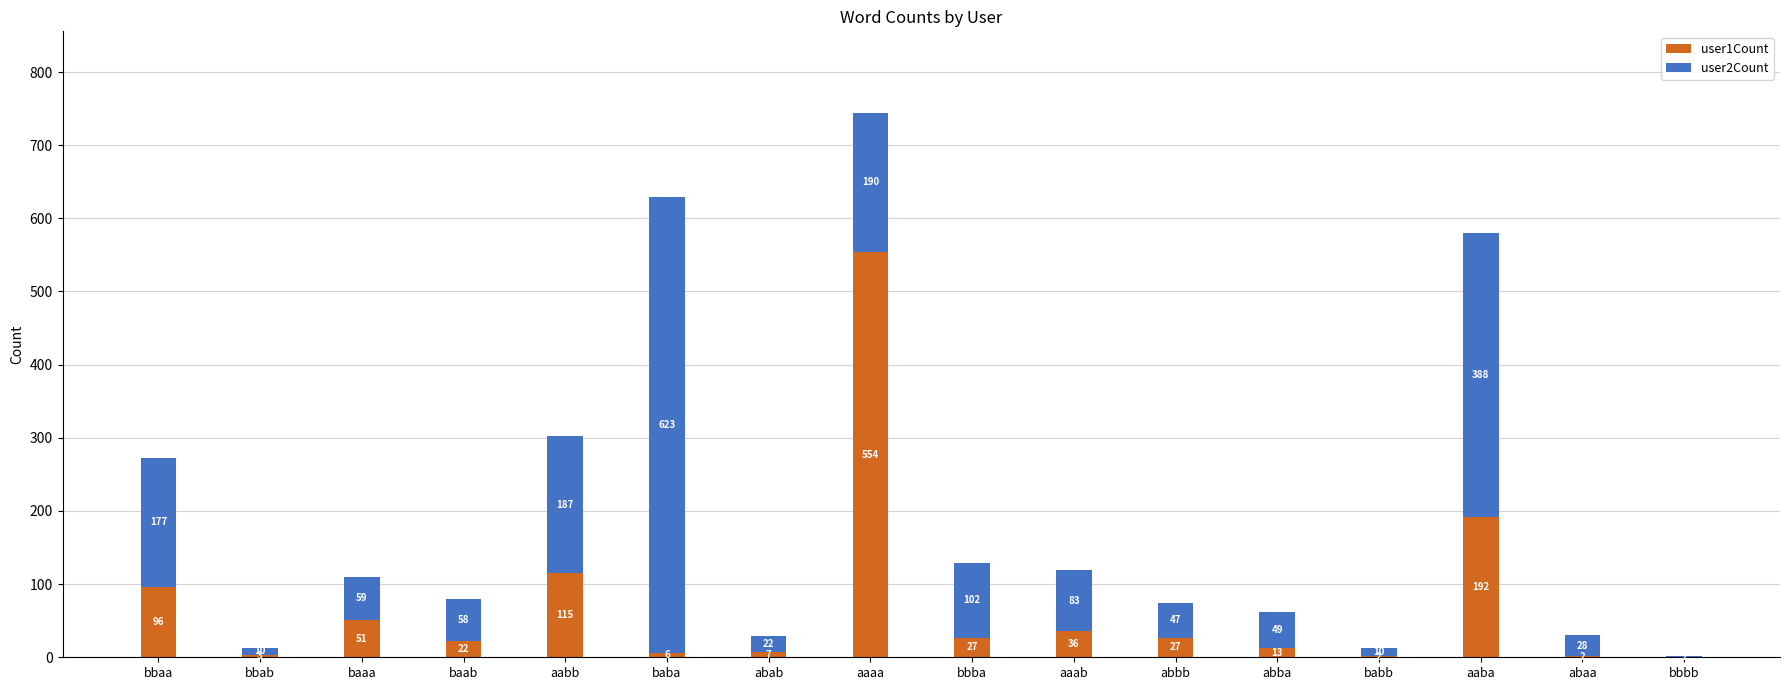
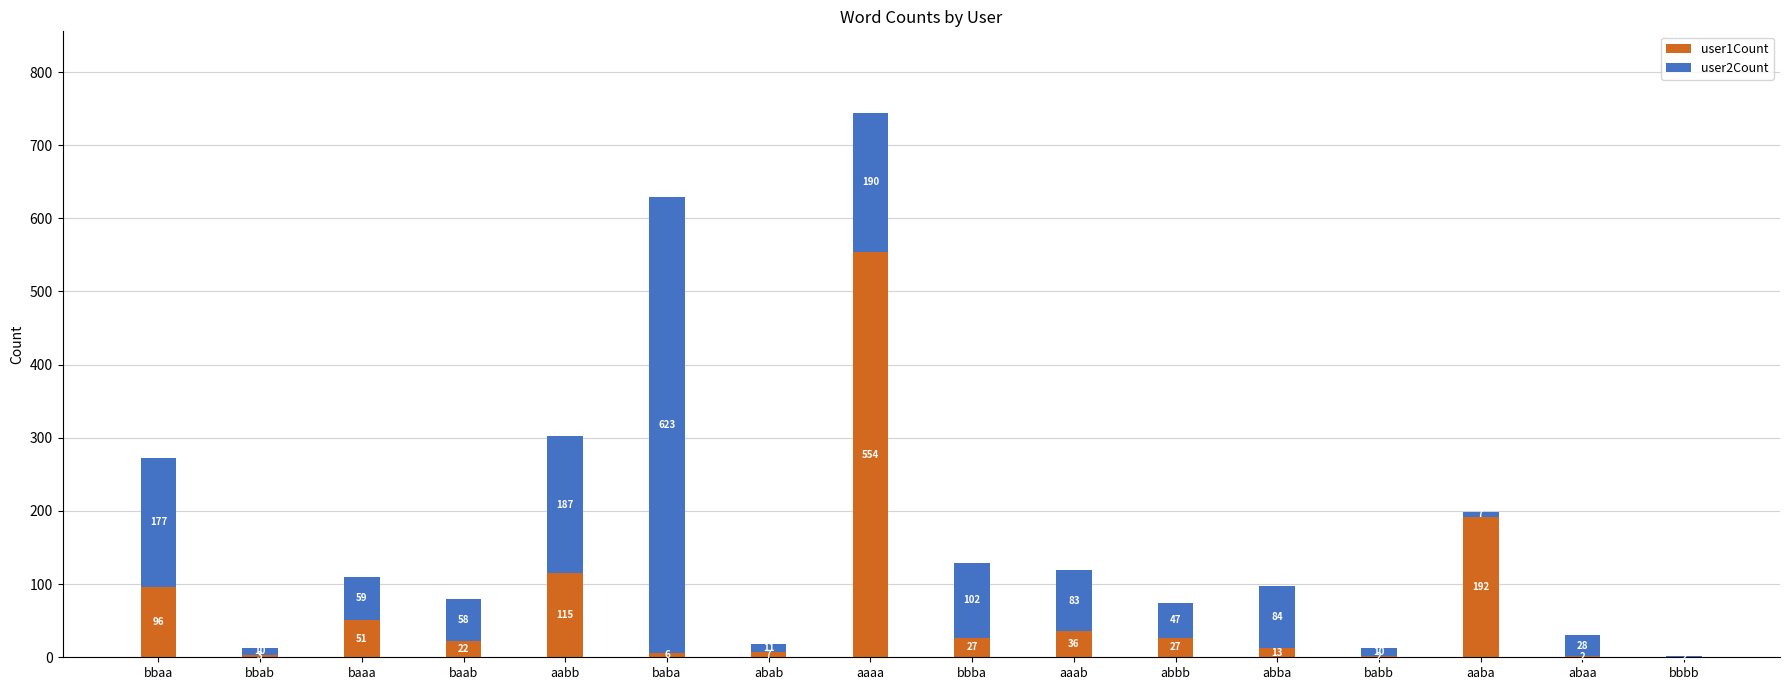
  {
    "user1Count": {
      "bbaa": 96,
      "baaa": 51,
      "baab": 22,
      "aabb": 115,
      "baba": 6,
      "abab": 7,
      "aaaa": 554,
      "bbba": 27,
      "aaab": 36,
      "abbb": 27,
      "abba": 13,
      "aaba": 192,
      "abaa": 2
    },
    "user2Count": {
      "bbaa": 177,
      "bbab": 10,
      "baaa": 59,
      "baab": 58,
      "aabb": 187,
      "baba": 623,
-     "abab": 22,
+     "abab": 11,
      "aaaa": 190,
      "bbba": 102,
      "aaab": 83,
      "abbb": 47,
-     "abba": 49,
+     "abba": 84,
      "babb": 10,
-     "aaba": 388,
+     "aaba": 7,
      "abaa": 28
    }
  }
